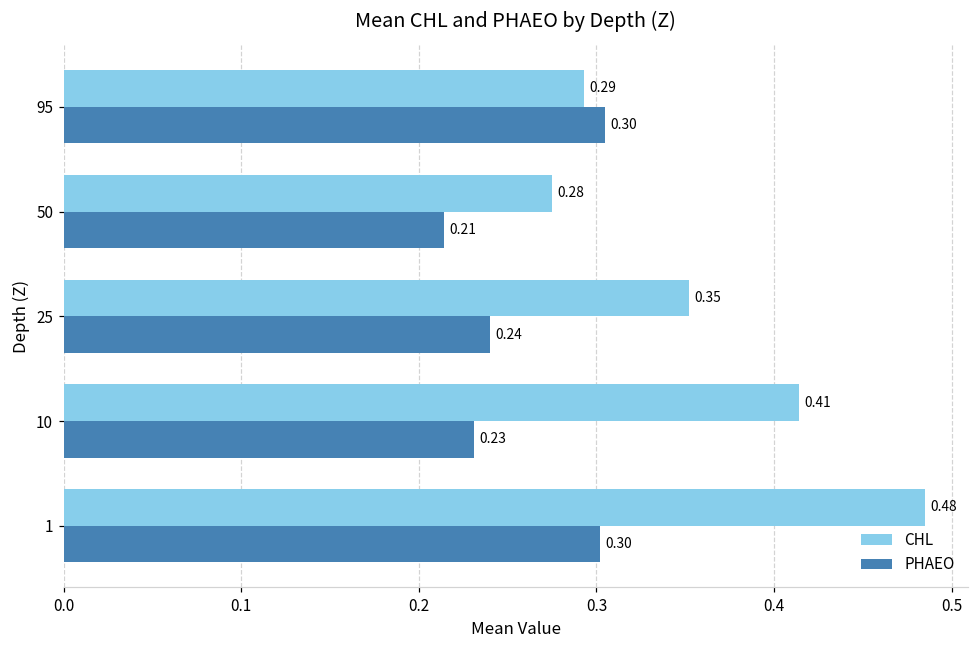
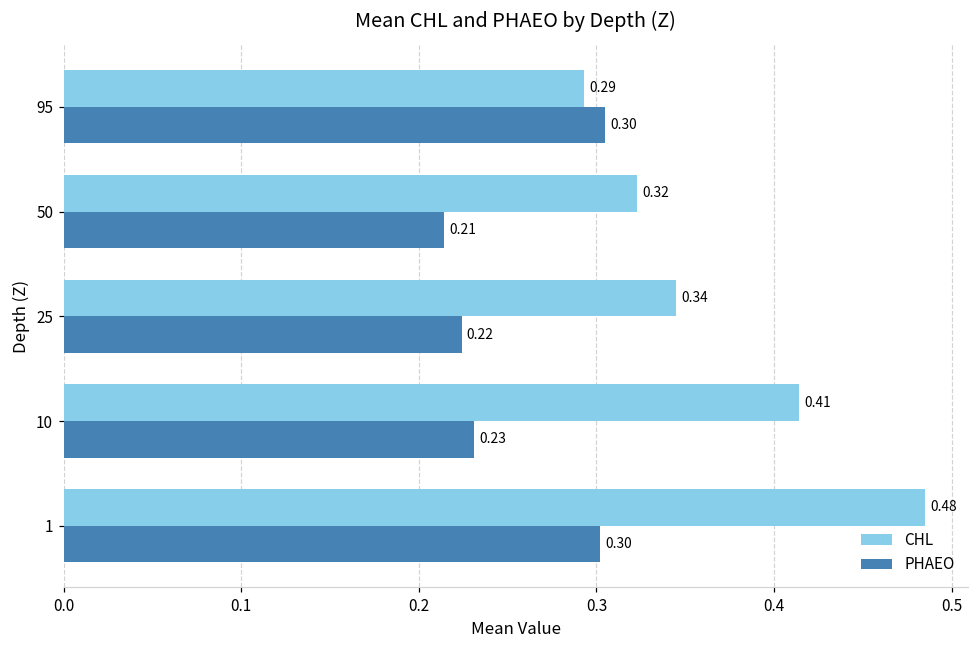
  {
    "CHL": {
      "95": 0.29,
-     "50": 0.28,
-     "25": 0.35,
+     "50": 0.32,
+     "25": 0.34,
      "10": 0.41,
      "1": 0.48
    },
    "PHAEO": {
      "95": 0.30,
      "50": 0.21,
-     "25": 0.24,
+     "25": 0.22,
      "10": 0.23,
      "1": 0.30
    }
  }
